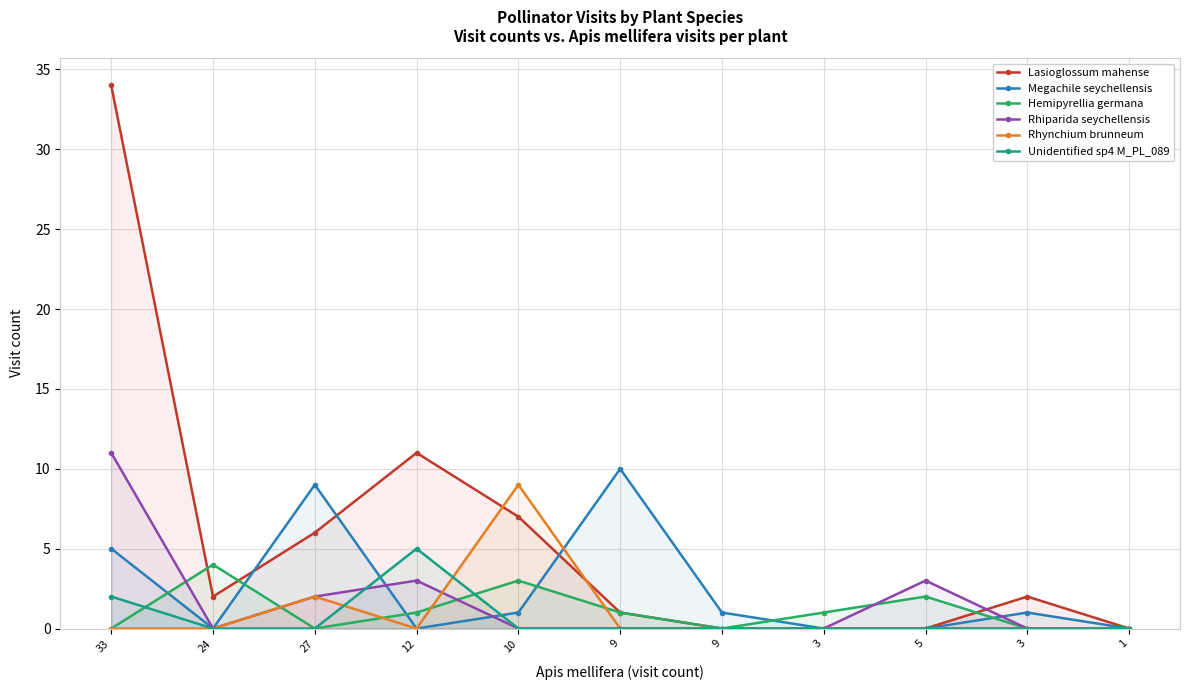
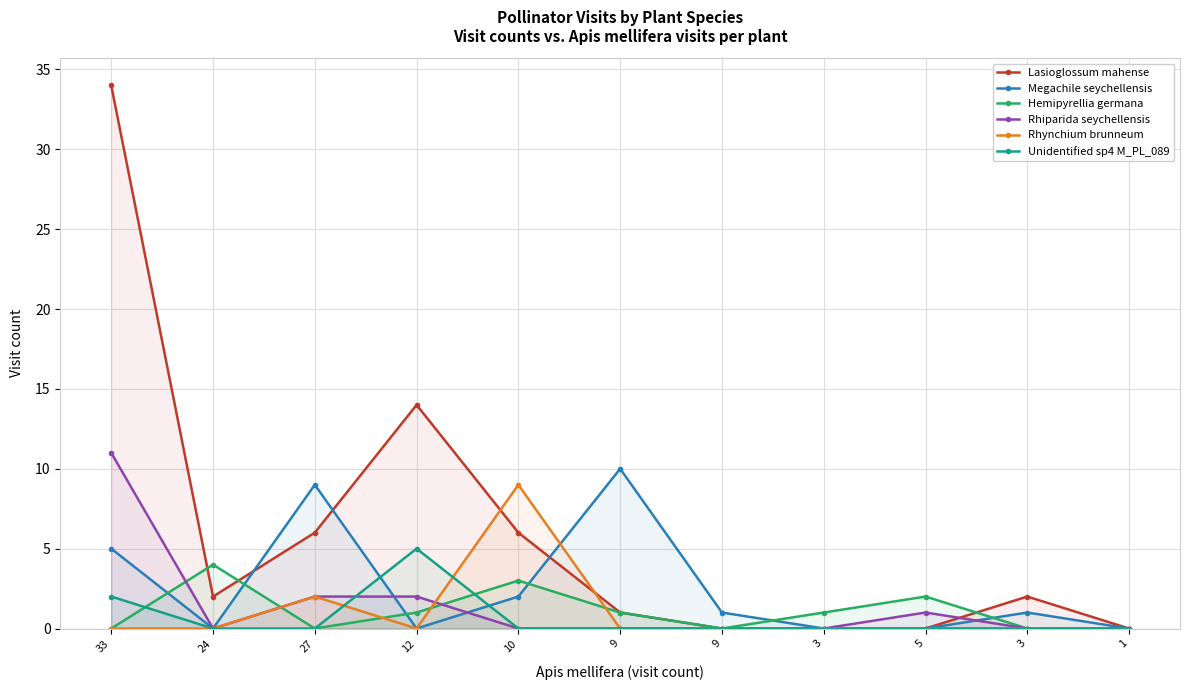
  {
    "Lasioglossum mahense": {
      "33": 34,
      "24": 2,
      "27": 6,
-     "12": 11,
-     "10": 7
+     "12": 14,
+     "10": 6
    },
    "Megachile seychellensis": {
      "33": 5,
      "27": 9,
-     "10": 1
+     "10": 2
    },
    "Rhiparida seychellensis": {
      "33": 11,
-     "12": 3,
-     "5": 3
+     "12": 2,
+     "5": 1
    },
    "Rhynchium brunneum": {
      "10": 9
    }
  }
